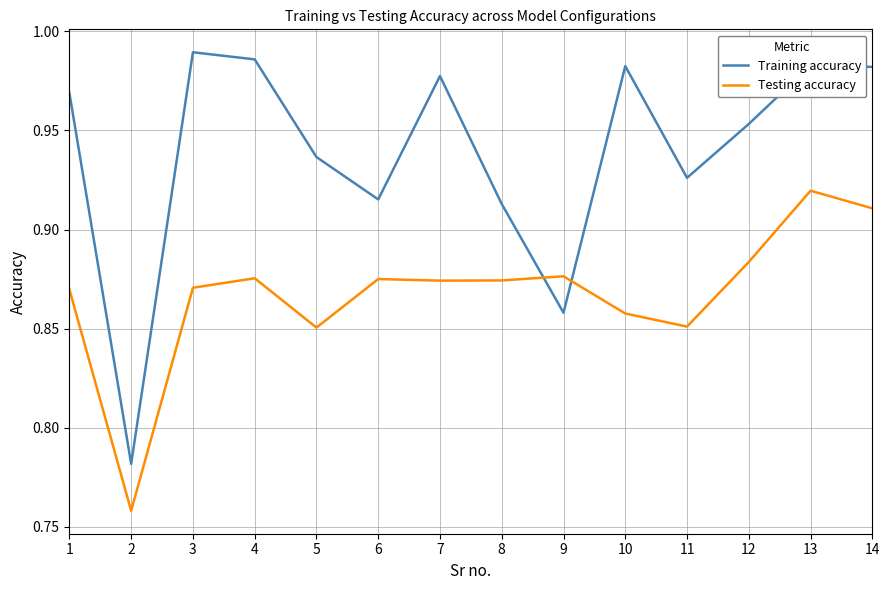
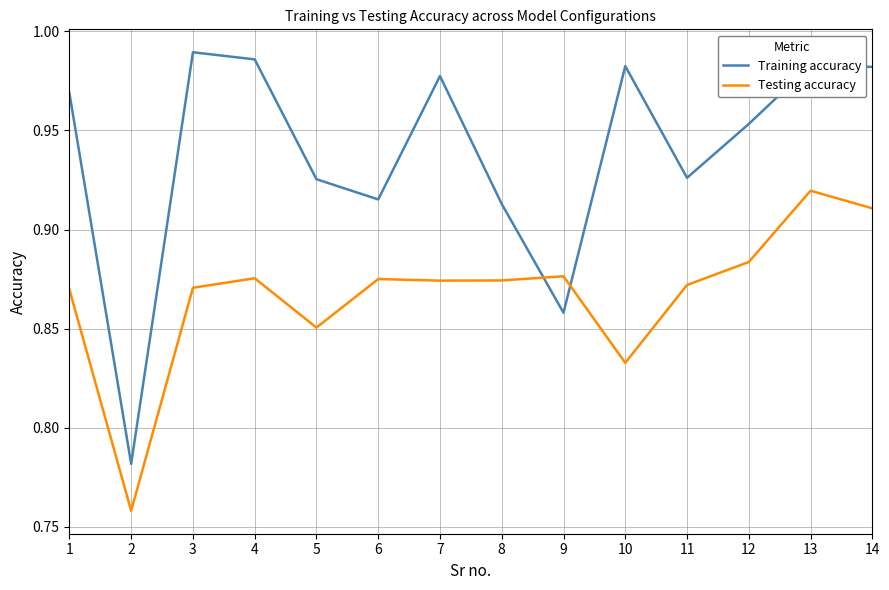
  {
    "Training accuracy": {
      "1": 0.969,
      "2": 0.782,
      "3": 0.990,
      "4": 0.986,
-     "5": 0.937,
+     "5": 0.925,
      "6": 0.915,
      "7": 0.978,
      "8": 0.913,
      "9": 0.858,
      "10": 0.983,
      "11": 0.926,
      "12": 0.953,
      "14": 0.982
    },
    "Testing accuracy": {
      "1": 0.870,
      "2": 0.758,
      "3": 0.871,
      "4": 0.875,
      "5": 0.851,
      "6": 0.875,
      "7": 0.874,
      "8": 0.874,
      "9": 0.876,
-     "10": 0.858,
-     "11": 0.851,
+     "10": 0.833,
+     "11": 0.872,
      "12": 0.884,
      "13": 0.920,
      "14": 0.911
    }
  }
